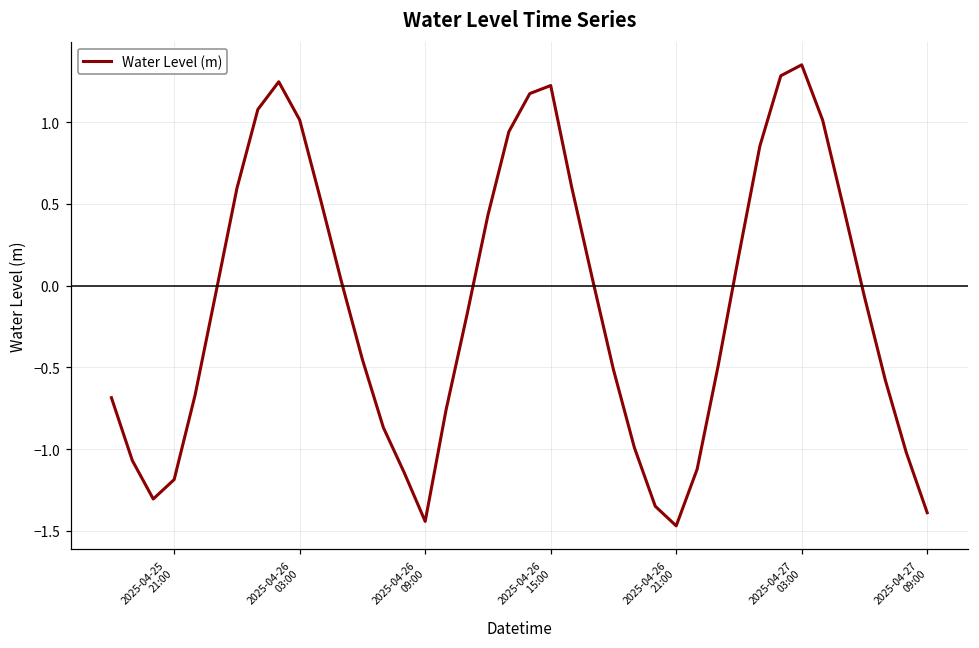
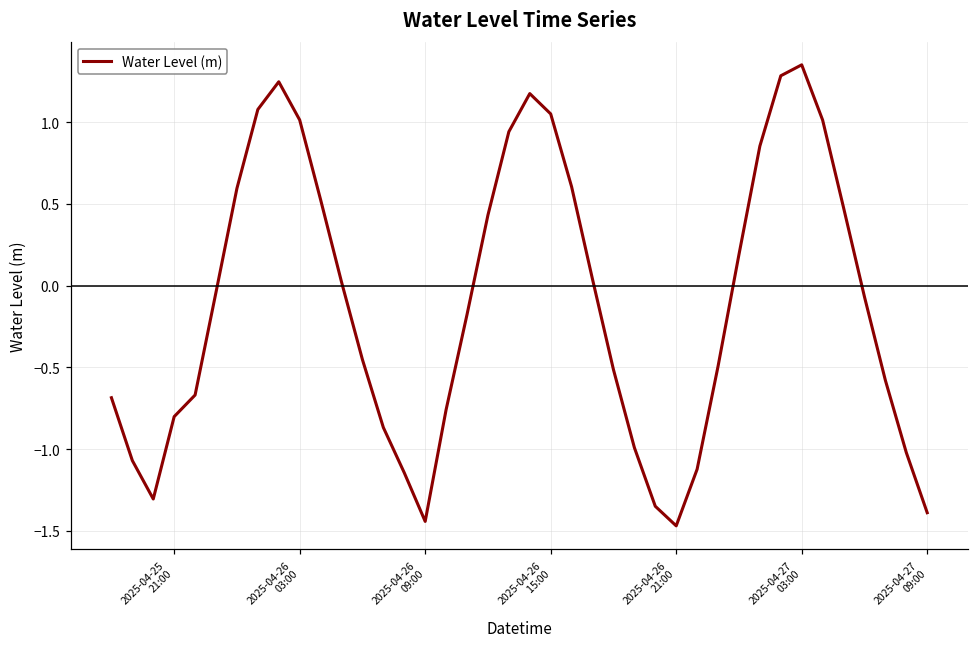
  {
-   "2025-04-25 21:00": -1.19,
+   "2025-04-25 21:00": -0.80,
    "2025-04-26 03:00": 1.01,
    "2025-04-26 09:00": -1.44,
-   "2025-04-26 15:00": 1.22,
+   "2025-04-26 15:00": 1.05,
    "2025-04-26 21:00": -1.47,
    "2025-04-27 03:00": 1.35,
    "2025-04-27 09:00": -1.39
  }
